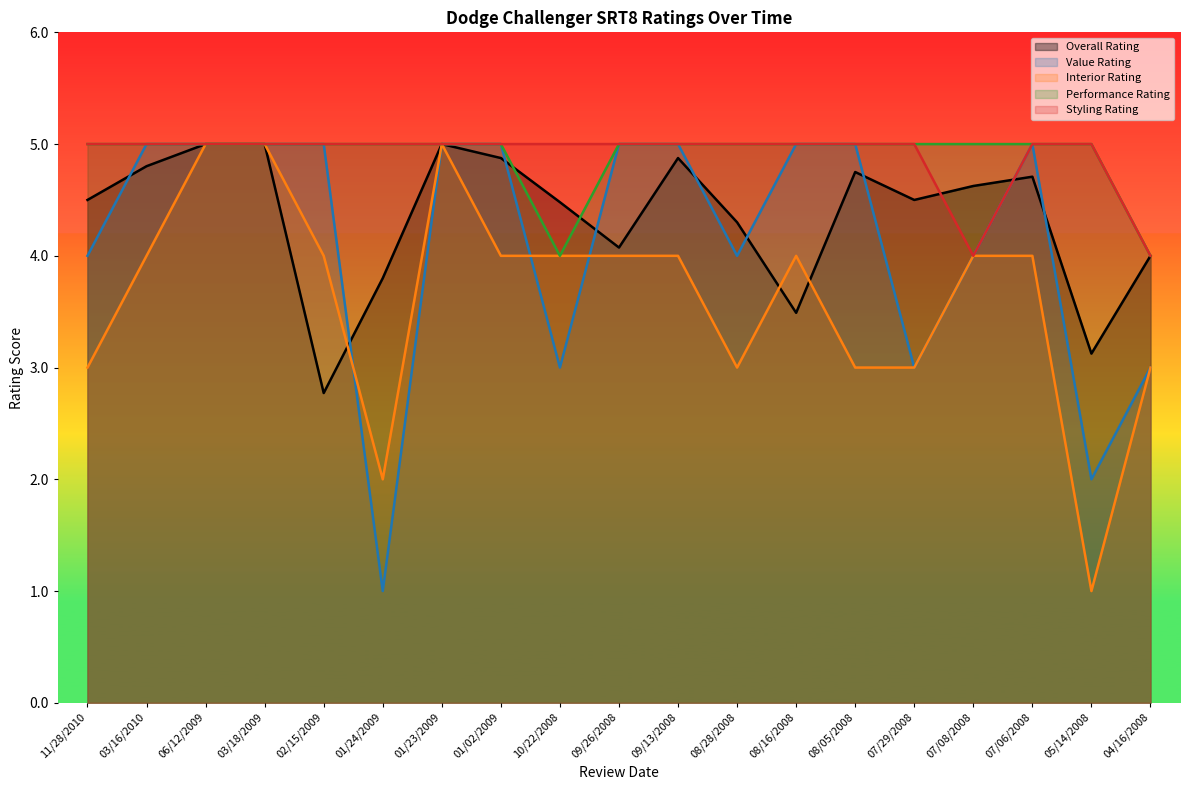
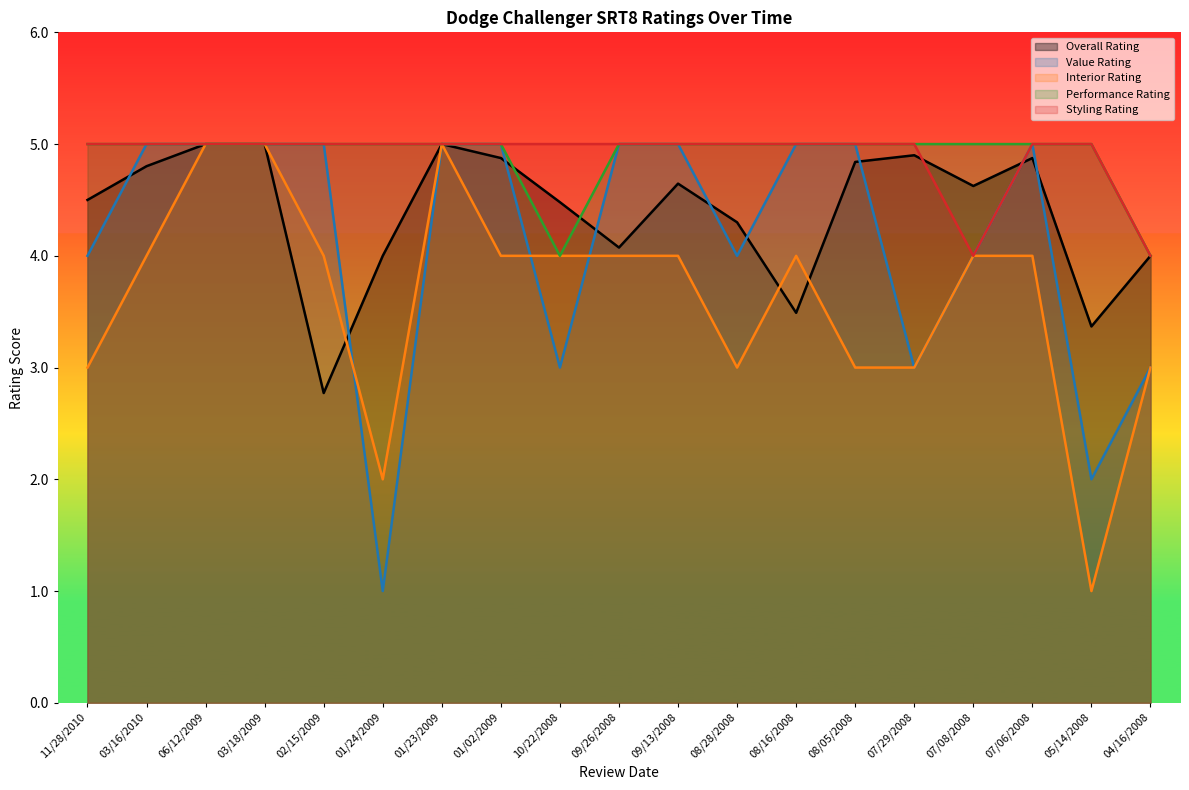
  {
    "Overall Rating": {
      "11/28/2010": 4.50,
      "03/16/2010": 4.80,
      "02/15/2009": 2.77,
-     "01/24/2009": 3.8,
+     "01/24/2009": 4.0,
      "01/02/2009": 4.88,
      "10/22/2008": 4.48,
      "09/26/2008": 4.07,
-     "09/13/2008": 4.88,
+     "09/13/2008": 4.65,
      "08/28/2008": 4.30,
      "08/16/2008": 3.49,
-     "08/05/2008": 4.75,
-     "07/29/2008": 4.5,
+     "08/05/2008": 4.84,
+     "07/29/2008": 4.9,
      "07/08/2008": 4.63,
-     "07/06/2008": 4.71,
-     "05/14/2008": 3.13
+     "07/06/2008": 4.88,
+     "05/14/2008": 3.37
    }
  }
